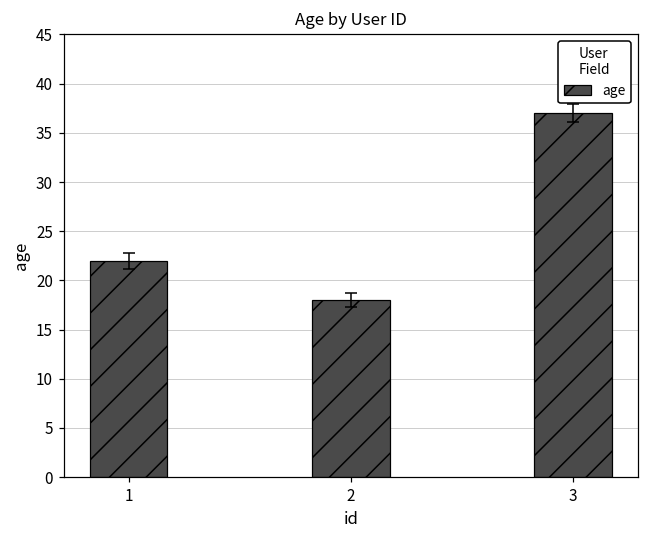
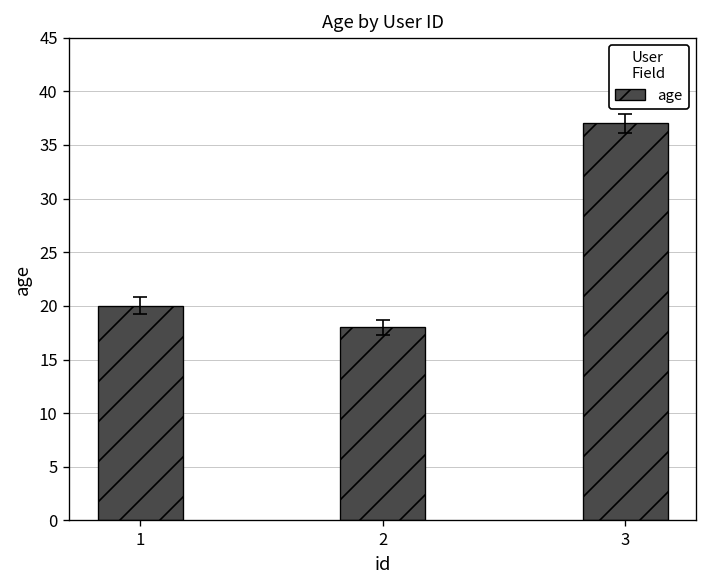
  {
    "age": {
-     "1": 22,
+     "1": 20,
      "2": 18,
      "3": 37
    }
  }
